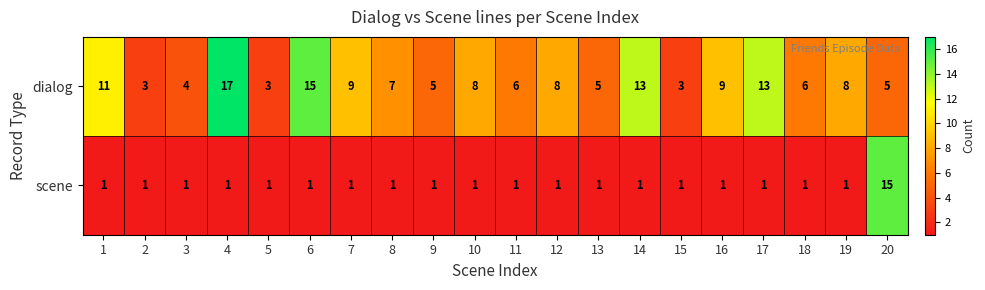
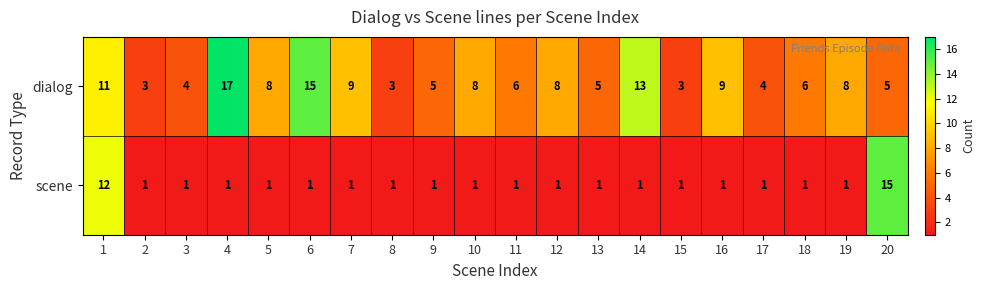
  {
    "dialog": {
      "1": 11,
      "2": 3,
      "3": 4,
      "4": 17,
-     "5": 3,
+     "5": 8,
      "6": 15,
      "7": 9,
-     "8": 7,
+     "8": 3,
      "9": 5,
      "10": 8,
      "11": 6,
      "12": 8,
      "13": 5,
      "14": 13,
      "15": 3,
      "16": 9,
-     "17": 13,
+     "17": 4,
      "18": 6,
      "20": 5
    },
    "scene": {
-     "1": 1,
+     "1": 12,
      "2": 1,
      "3": 1,
      "4": 1,
      "5": 1,
      "6": 1,
      "7": 1,
      "8": 1,
      "9": 1,
      "10": 1,
      "11": 1,
      "12": 1,
      "13": 1,
      "14": 1,
      "15": 1,
      "16": 1,
      "17": 1,
      "18": 1,
      "19": 1,
      "20": 15
    }
  }
